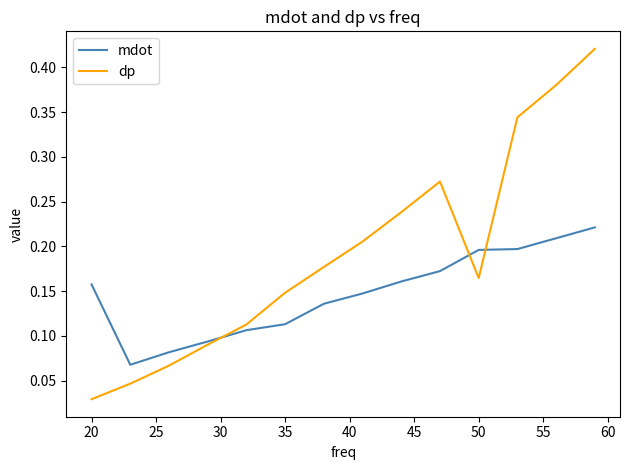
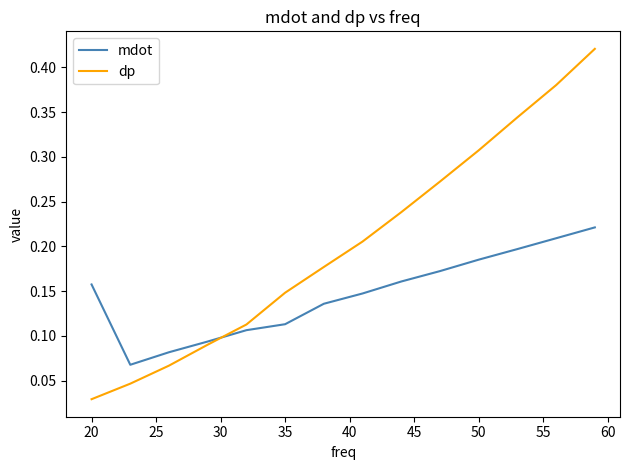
  {
    "mdot": {
      "20": 0.16,
      "35": 0.11,
-     "50": 0.20
+     "50": 0.19
    },
    "dp": {
      "20": 0.03,
      "35": 0.15,
-     "50": 0.16
+     "50": 0.31
    }
  }
